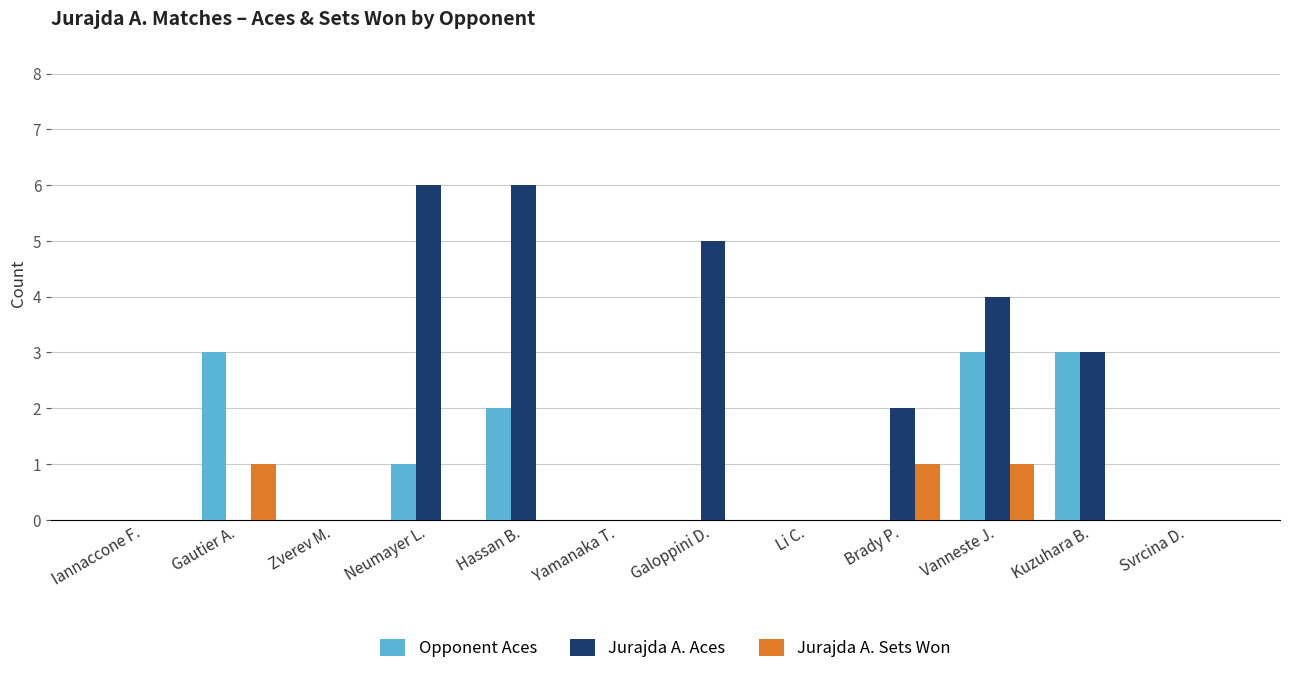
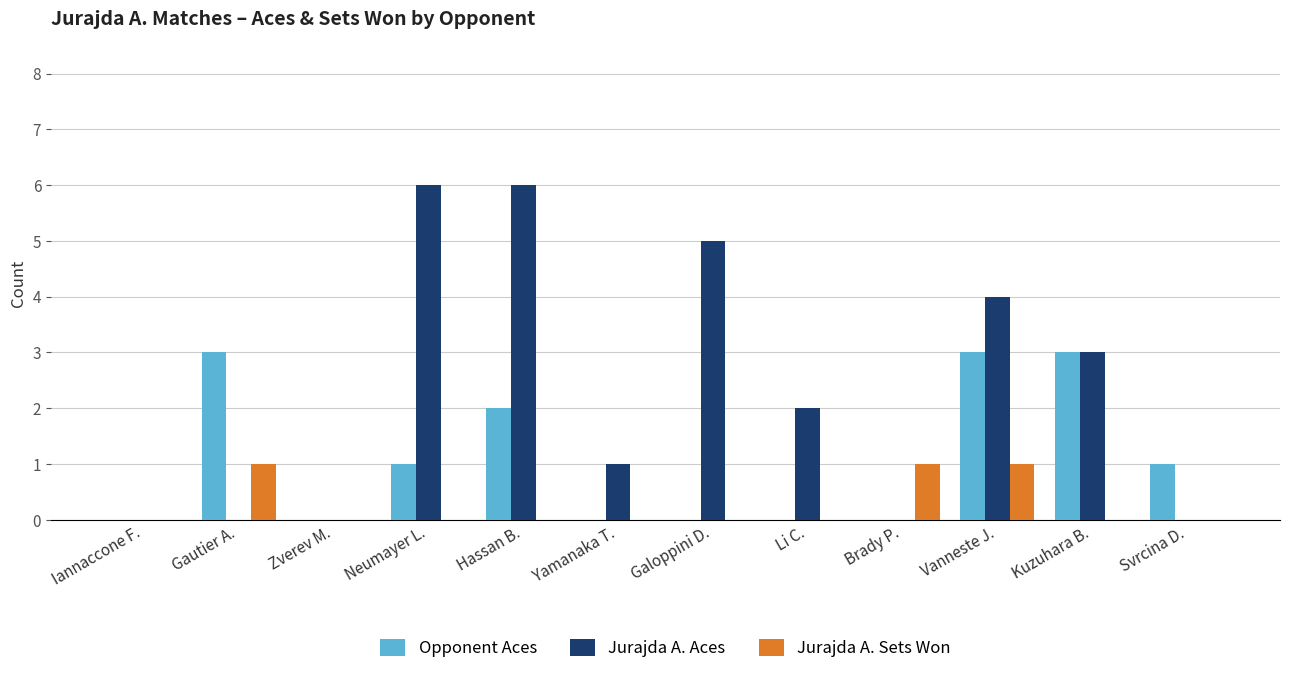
  {
    "Opponent Aces": {
      "Iannaccone F.": 0,
      "Gautier A.": 3,
      "Zverev M.": 0,
      "Neumayer L.": 1,
      "Hassan B.": 2,
      "Yamanaka T.": 0,
      "Galoppini D.": 0,
      "Li C.": 0,
      "Brady P.": 0,
      "Vanneste J.": 3,
      "Kuzuhara B.": 3,
-     "Svrcina D.": 0
+     "Svrcina D.": 1
    },
    "Jurajda A. Aces": {
      "Iannaccone F.": 0,
      "Gautier A.": 0,
      "Zverev M.": 0,
      "Neumayer L.": 6,
      "Hassan B.": 6,
-     "Yamanaka T.": 0,
+     "Yamanaka T.": 1,
      "Galoppini D.": 5,
-     "Li C.": 0,
-     "Brady P.": 2,
+     "Li C.": 2,
+     "Brady P.": 0,
      "Vanneste J.": 4,
      "Kuzuhara B.": 3,
      "Svrcina D.": 0
    },
    "Jurajda A. Sets Won": {
      "Iannaccone F.": 0,
      "Gautier A.": 1,
      "Zverev M.": 0,
      "Neumayer L.": 0,
      "Hassan B.": 0,
      "Yamanaka T.": 0,
      "Galoppini D.": 0,
      "Li C.": 0,
      "Brady P.": 1,
      "Vanneste J.": 1,
      "Kuzuhara B.": 0,
      "Svrcina D.": 0
    }
  }
